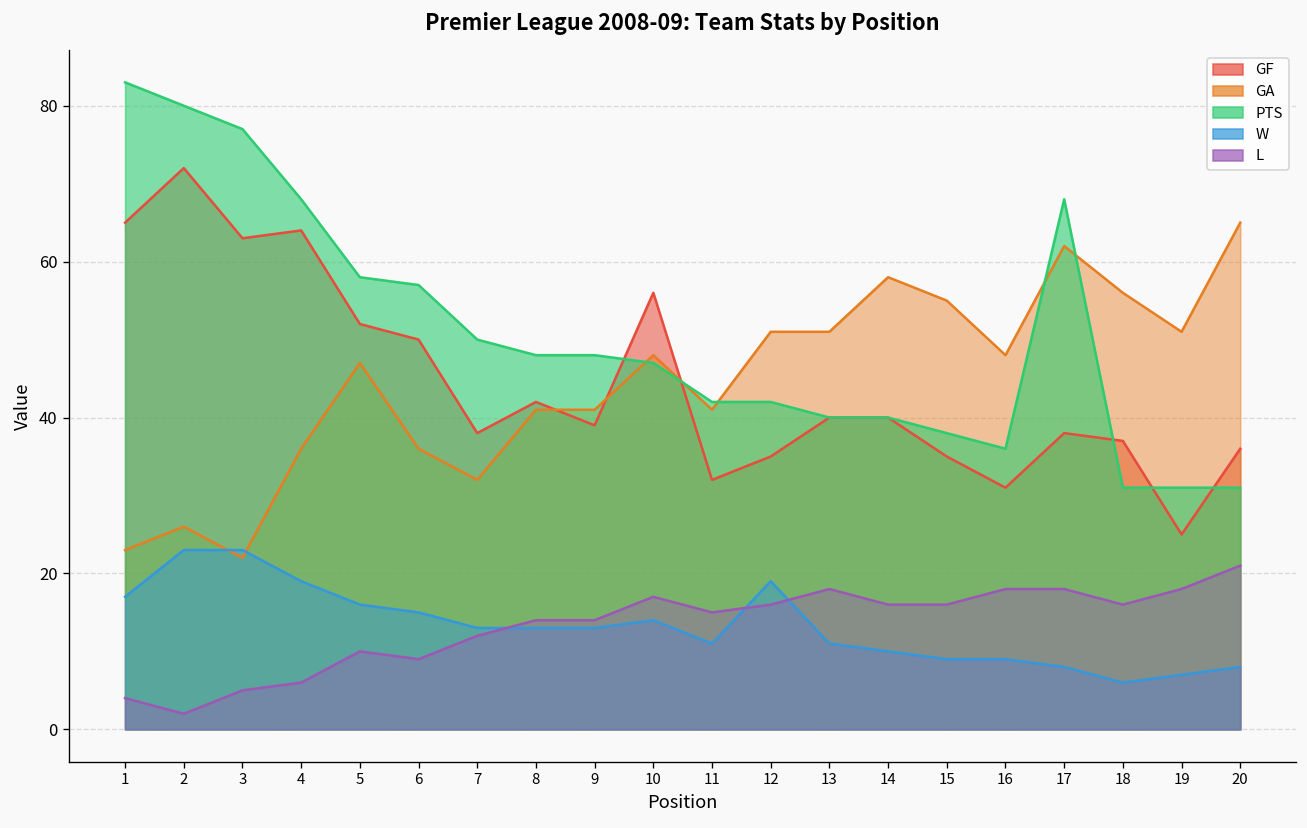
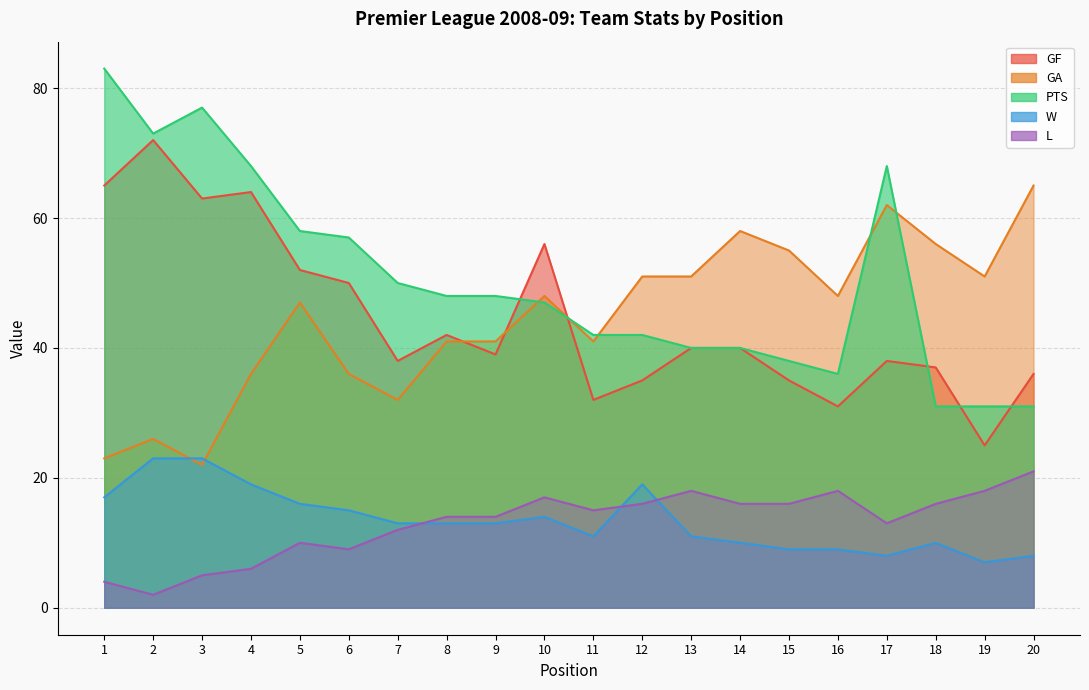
  {
    "PTS": {
      "1": 83,
-     "2": 80,
+     "2": 73,
      "3": 77,
      "4": 68,
      "5": 58,
      "6": 57,
      "7": 50,
      "8": 48,
      "9": 48,
      "10": 47,
      "11": 42,
      "12": 42,
      "15": 38,
      "16": 36,
      "17": 68,
      "18": 31,
      "19": 31,
      "20": 31
    },
    "W": {
      "1": 17,
      "2": 23,
      "3": 23,
      "4": 19,
      "5": 16,
      "6": 15,
      "7": 13,
      "8": 13,
      "9": 13,
      "10": 14,
      "11": 11,
      "12": 19,
      "13": 11,
      "14": 10,
      "15": 9,
      "16": 9,
      "17": 8,
-     "18": 6,
+     "18": 10,
      "19": 7,
      "20": 8
    },
    "L": {
      "1": 4,
      "2": 2,
      "3": 5,
      "4": 6,
      "5": 10,
      "6": 9,
      "7": 12,
      "8": 14,
      "9": 14,
      "10": 17,
      "11": 15,
      "12": 16,
      "13": 18,
      "14": 16,
      "15": 16,
      "16": 18,
-     "17": 18,
+     "17": 13,
      "18": 16,
      "19": 18,
      "20": 21
    }
  }
